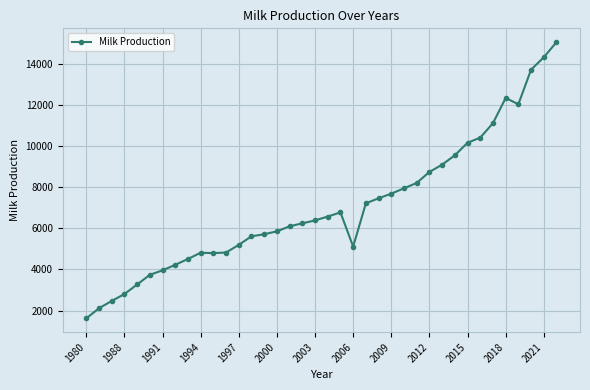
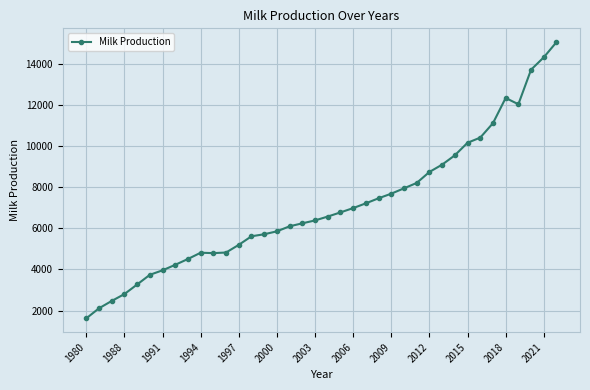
  {
    "1980": 1600,
    "1988": 2800,
    "1991": 4000,
    "1994": 4800,
    "1997": 5200,
    "2000": 5800,
    "2003": 6400,
-   "2006": 5100,
+   "2006": 7000,
    "2009": 7700,
    "2012": 8700,
    "2015": 10200,
    "2018": 12300,
    "2021": 14300
  }
